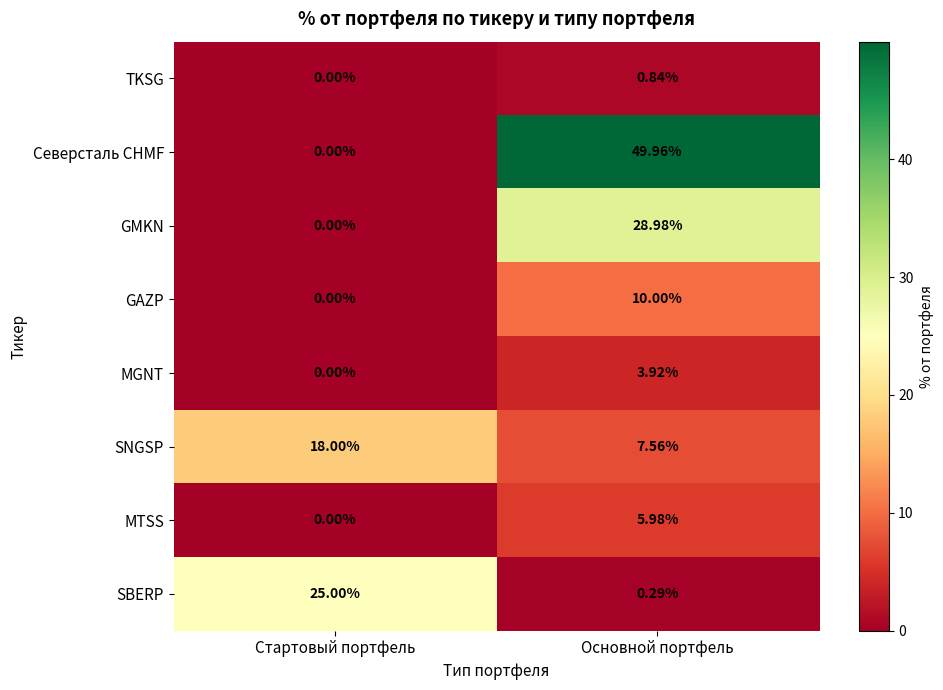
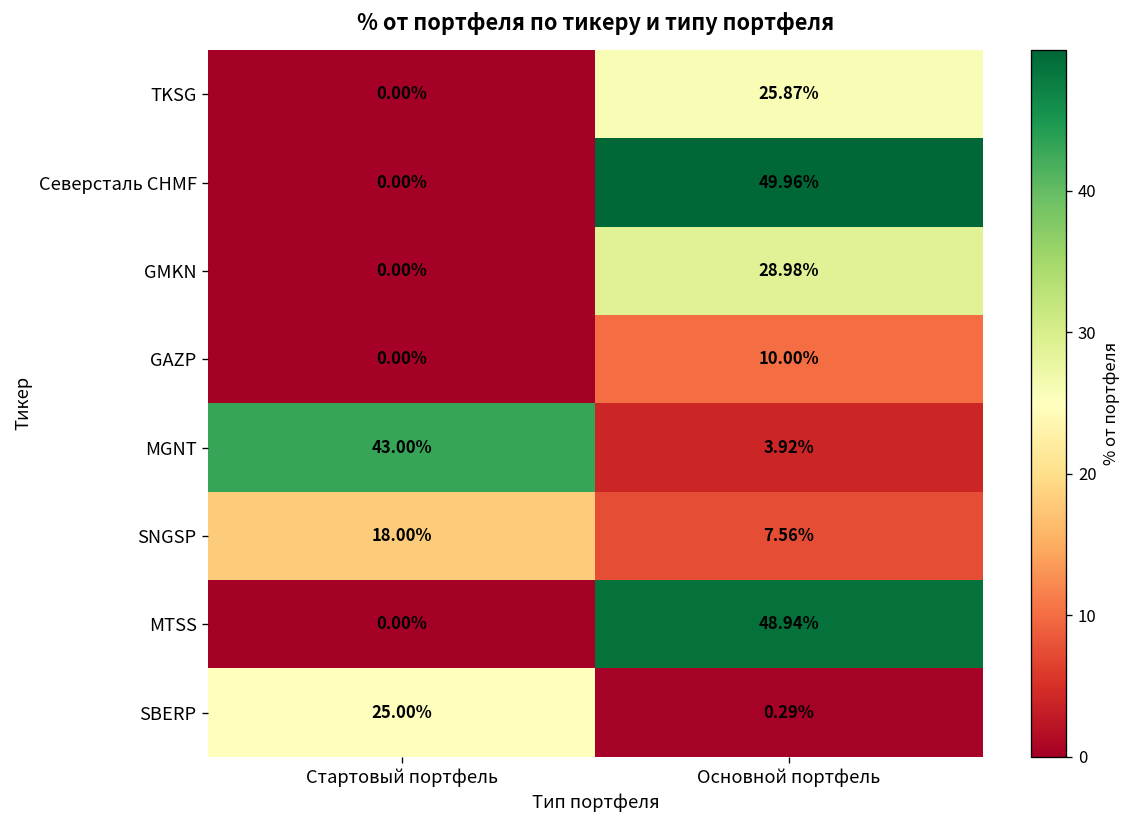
  {
    "TKSG": {
      "Стартовый портфель": "0.00%",
-     "Основной портфель": "0.84%"
+     "Основной портфель": "25.87%"
    },
    "Северсталь CHMF": {
      "Стартовый портфель": "0.00%",
      "Основной портфель": "49.96%"
    },
    "GMKN": {
      "Стартовый портфель": "0.00%",
      "Основной портфель": "28.98%"
    },
    "GAZP": {
      "Стартовый портфель": "0.00%",
      "Основной портфель": "10.00%"
    },
    "MGNT": {
-     "Стартовый портфель": "0.00%",
+     "Стартовый портфель": "43.00%",
      "Основной портфель": "3.92%"
    },
    "SNGSP": {
      "Стартовый портфель": "18.00%",
      "Основной портфель": "7.56%"
    },
    "MTSS": {
      "Стартовый портфель": "0.00%",
-     "Основной портфель": "5.98%"
+     "Основной портфель": "48.94%"
    },
    "SBERP": {
      "Стартовый портфель": "25.00%",
      "Основной портфель": "0.29%"
    }
  }
